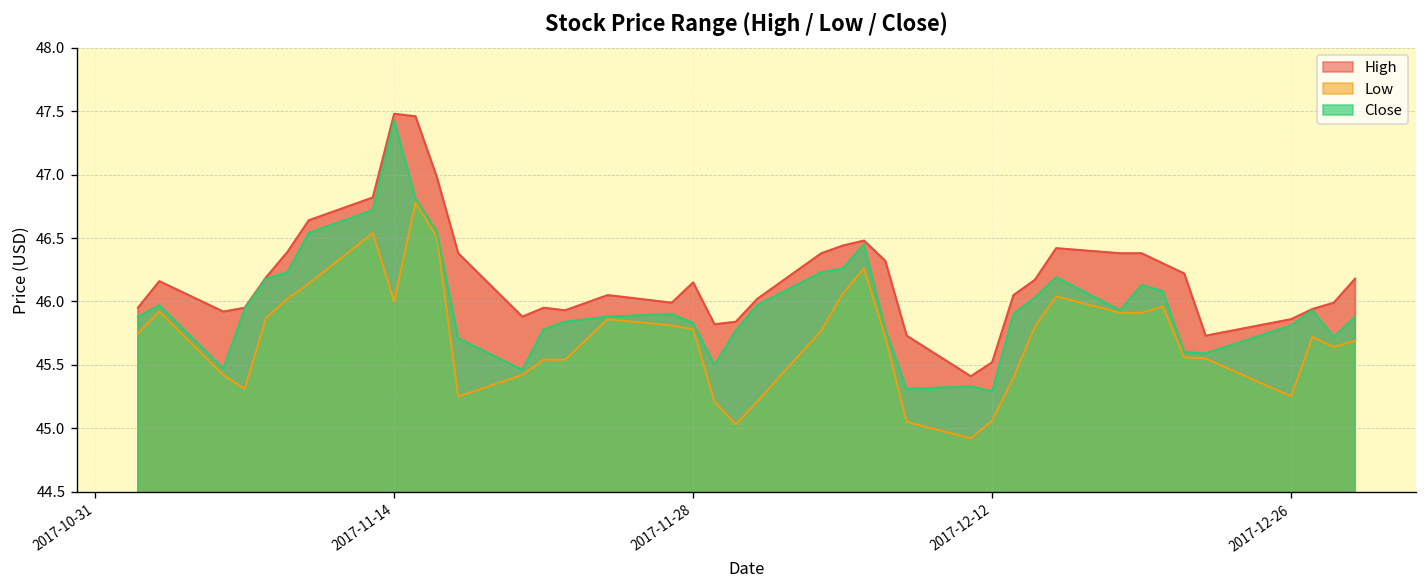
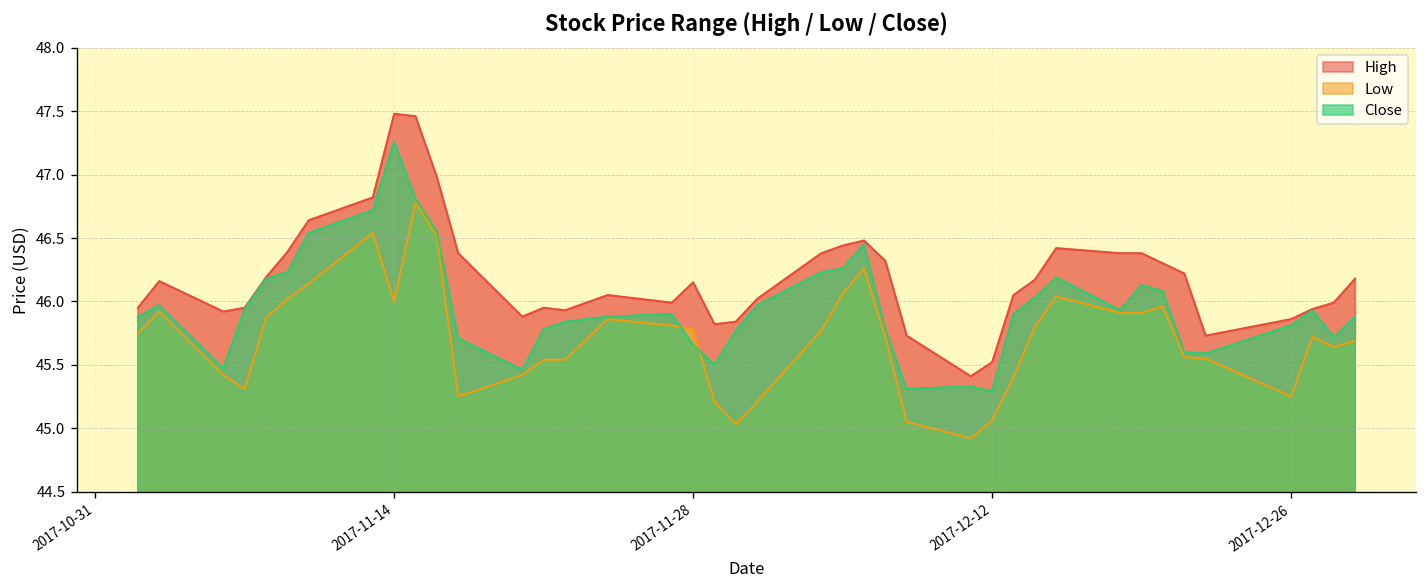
  {
    "High": {
      "2017-11-14": 47.48,
      "2017-11-28": 46.15,
      "2017-12-12": 45.52,
      "2017-12-26": 45.86
    },
    "Low": {
      "2017-11-14": 46.00,
      "2017-11-28": 45.78,
      "2017-12-12": 45.06,
      "2017-12-26": 45.25
    },
    "Close": {
-     "2017-11-14": 47.43,
-     "2017-11-28": 45.83,
+     "2017-11-14": 47.26,
+     "2017-11-28": 45.66,
      "2017-12-12": 45.29,
      "2017-12-26": 45.81
    }
  }
